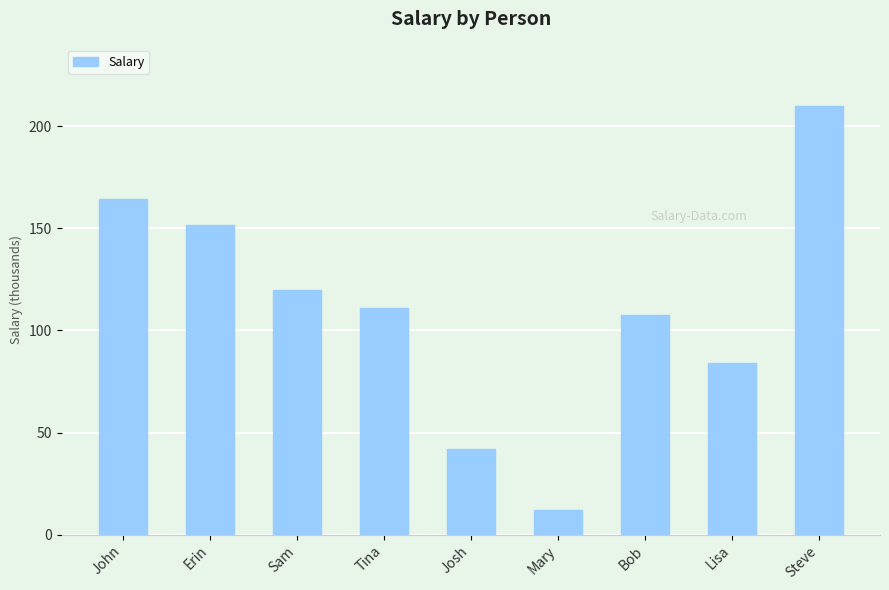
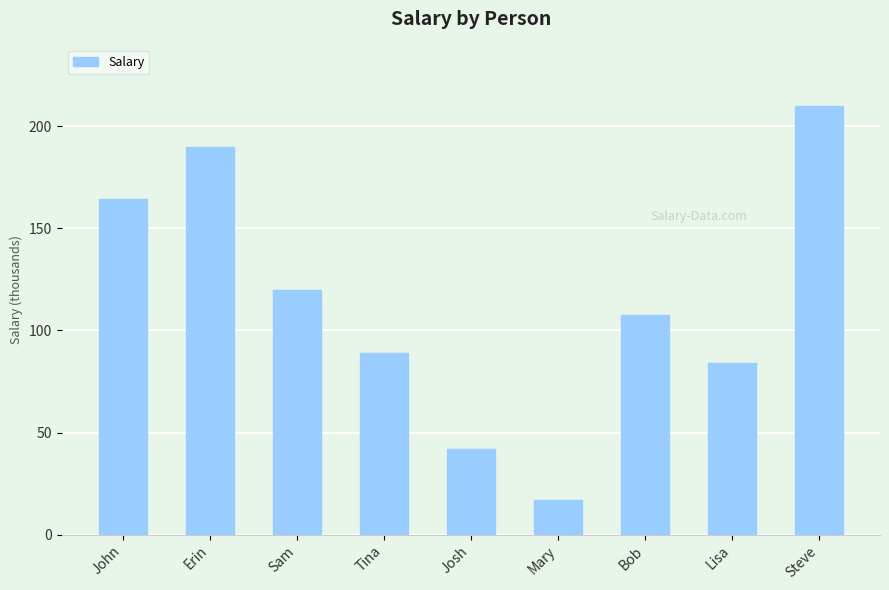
  {
    "John": 164,
-   "Erin": 152,
+   "Erin": 190,
    "Sam": 120,
-   "Tina": 111,
+   "Tina": 89,
    "Josh": 42,
-   "Mary": 12,
+   "Mary": 17,
    "Bob": 108,
    "Lisa": 84,
    "Steve": 210
  }
